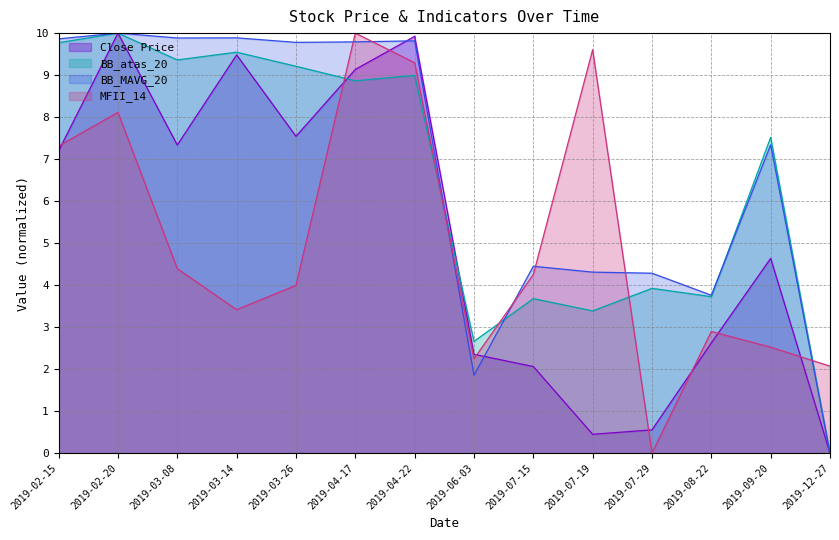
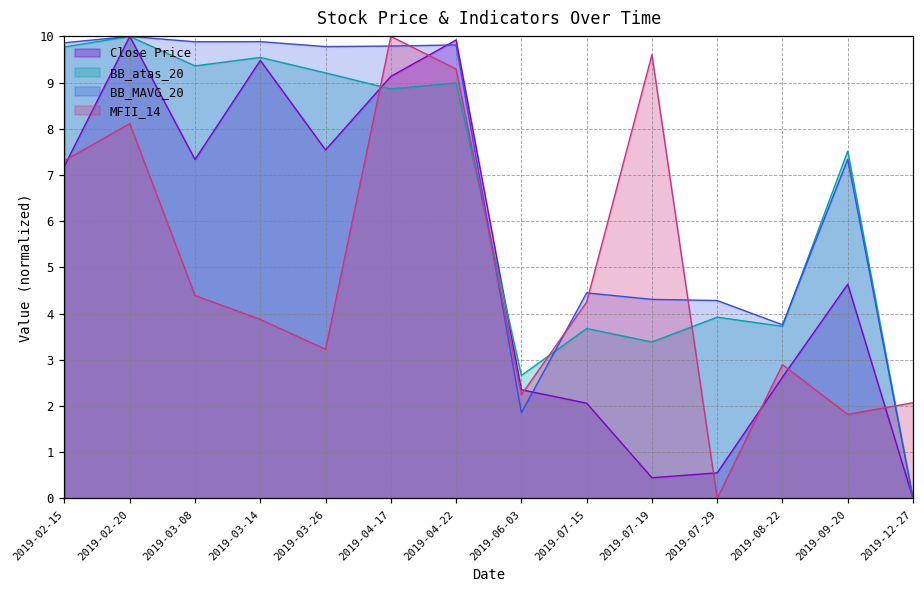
  {
    "Close Price": {
      "2019-02-15": 7.2,
      "2019-03-08": 7.3,
      "2019-03-14": 9.5,
      "2019-03-26": 7.5,
      "2019-04-17": 9.1,
      "2019-04-22": 9.9,
      "2019-06-03": 2.4,
      "2019-07-15": 2.1,
      "2019-07-19": 0.4,
      "2019-07-29": 0.6,
      "2019-08-22": 2.6,
      "2019-09-20": 4.6
    },
    "MFII_14": {
      "2019-02-15": 7.3,
      "2019-02-20": 8.1,
      "2019-03-08": 4.4,
-     "2019-03-14": 3.4,
-     "2019-03-26": 4.0,
+     "2019-03-14": 3.9,
+     "2019-03-26": 3.2,
      "2019-04-17": 10.0,
      "2019-04-22": 9.3,
      "2019-06-03": 2.2,
      "2019-07-15": 4.2,
      "2019-07-19": 9.6,
      "2019-07-29": 0.0,
      "2019-08-22": 2.9,
-     "2019-09-20": 2.5,
+     "2019-09-20": 1.8,
      "2019-12-27": 2.1
    }
  }
